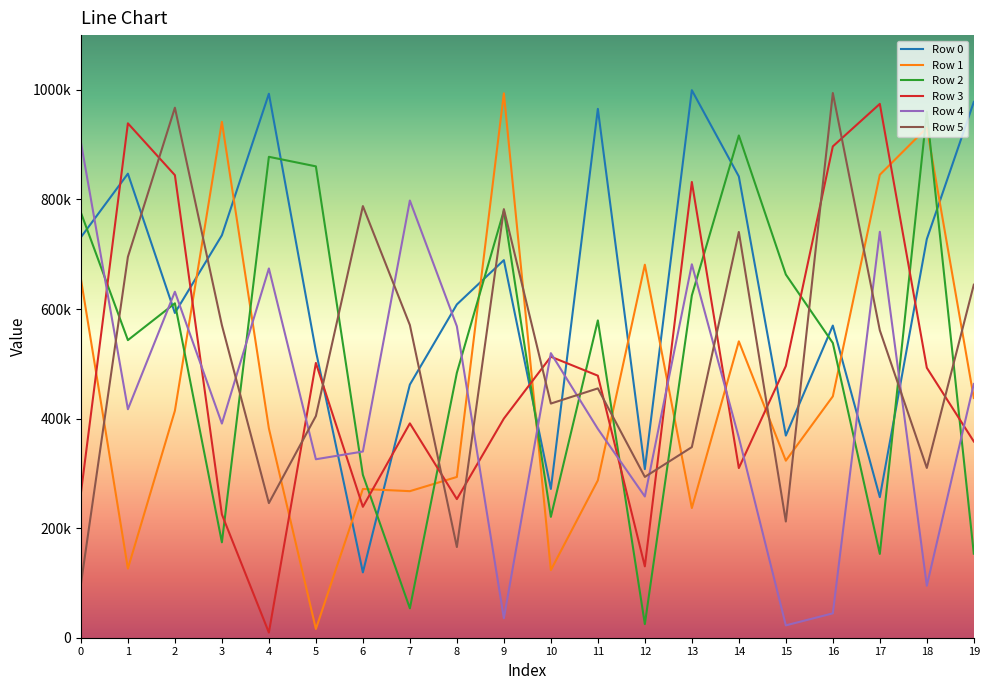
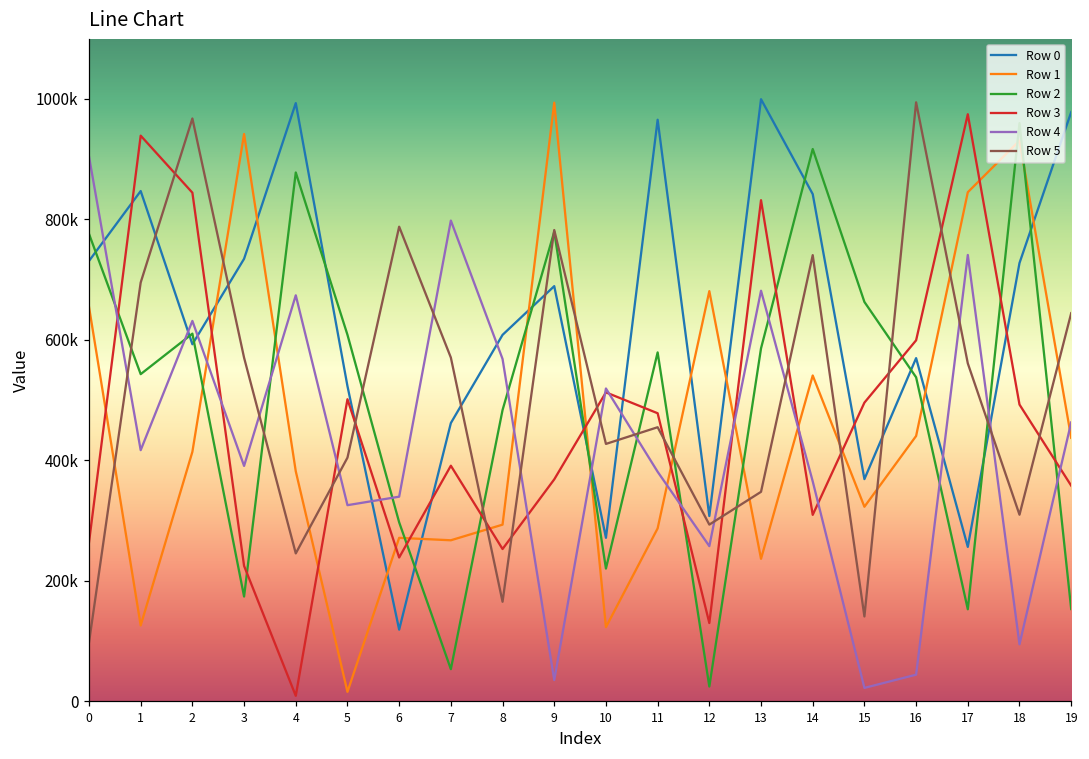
  {
    "Row 0": {
      "0": 730000,
      "1": 850000,
      "2": 590000,
      "3": 730000,
      "4": 990000,
      "5": 520000,
      "6": 120000,
      "7": 460000,
      "8": 610000,
      "9": 690000,
      "10": 270000,
      "11": 970000,
      "12": 310000,
      "13": 1000000,
      "14": 840000,
      "15": 370000,
      "16": 570000,
      "17": 260000,
      "18": 730000,
      "19": 980000
    },
    "Row 1": {
      "0": 660000,
      "1": 130000,
      "2": 410000,
      "3": 940000,
      "4": 380000,
      "5": 20000,
      "6": 270000,
      "7": 270000,
      "8": 290000,
      "9": 990000,
      "10": 120000,
      "11": 290000,
      "12": 680000,
      "13": 240000,
      "14": 540000,
      "15": 320000,
      "16": 440000,
      "17": 850000,
      "19": 440000
    },
    "Row 2": {
      "0": 780000,
      "1": 540000,
      "2": 610000,
      "3": 170000,
      "4": 880000,
-     "5": 860000,
+     "5": 610000,
      "6": 300000,
      "7": 50000,
      "8": 480000,
      "10": 220000,
      "11": 580000,
      "12": 20000,
-     "13": 620000,
+     "13": 590000,
      "14": 920000,
      "15": 660000,
      "16": 540000,
      "17": 150000,
      "19": 150000
    },
    "Row 3": {
      "0": 260000,
      "1": 940000,
      "2": 840000,
      "3": 230000,
      "4": 10000,
      "5": 500000,
      "6": 240000,
      "7": 390000,
      "8": 250000,
-     "9": 400000,
+     "9": 370000,
      "10": 510000,
      "11": 480000,
      "12": 130000,
      "13": 830000,
      "14": 310000,
      "15": 500000,
-     "16": 900000,
+     "16": 600000,
      "17": 970000,
      "18": 490000,
      "19": 360000
    },
    "Row 4": {
      "0": 900000,
      "1": 420000,
      "2": 630000,
      "3": 390000,
      "4": 670000,
      "5": 330000,
      "6": 340000,
      "7": 800000,
      "8": 570000,
      "9": 40000,
      "10": 520000,
      "11": 380000,
      "12": 260000,
      "13": 680000,
      "14": 370000,
      "15": 20000,
      "16": 40000,
      "17": 740000,
      "18": 90000,
      "19": 460000
    },
    "Row 5": {
      "0": 100000,
      "1": 700000,
      "2": 970000,
      "3": 570000,
      "4": 250000,
      "5": 400000,
      "6": 790000,
      "7": 570000,
      "8": 170000,
      "10": 430000,
      "11": 460000,
      "12": 290000,
      "13": 350000,
      "14": 740000,
-     "15": 210000,
+     "15": 140000,
      "16": 990000,
      "17": 560000,
      "18": 310000,
      "19": 640000
    }
  }
